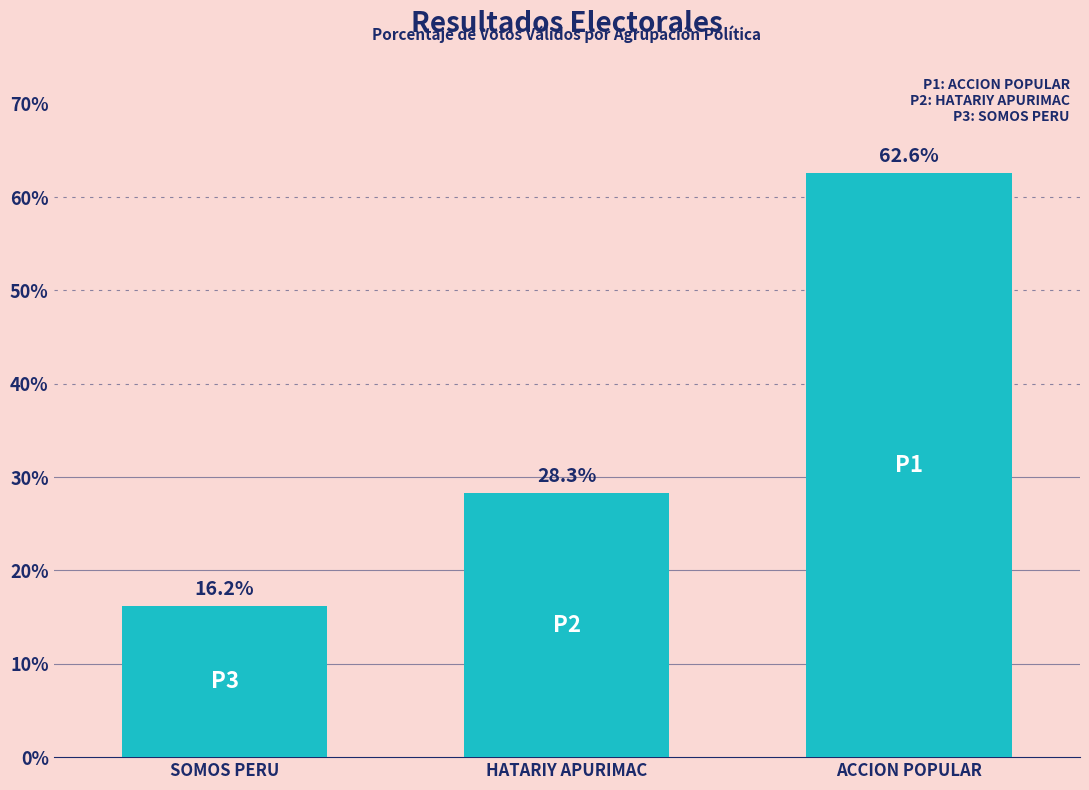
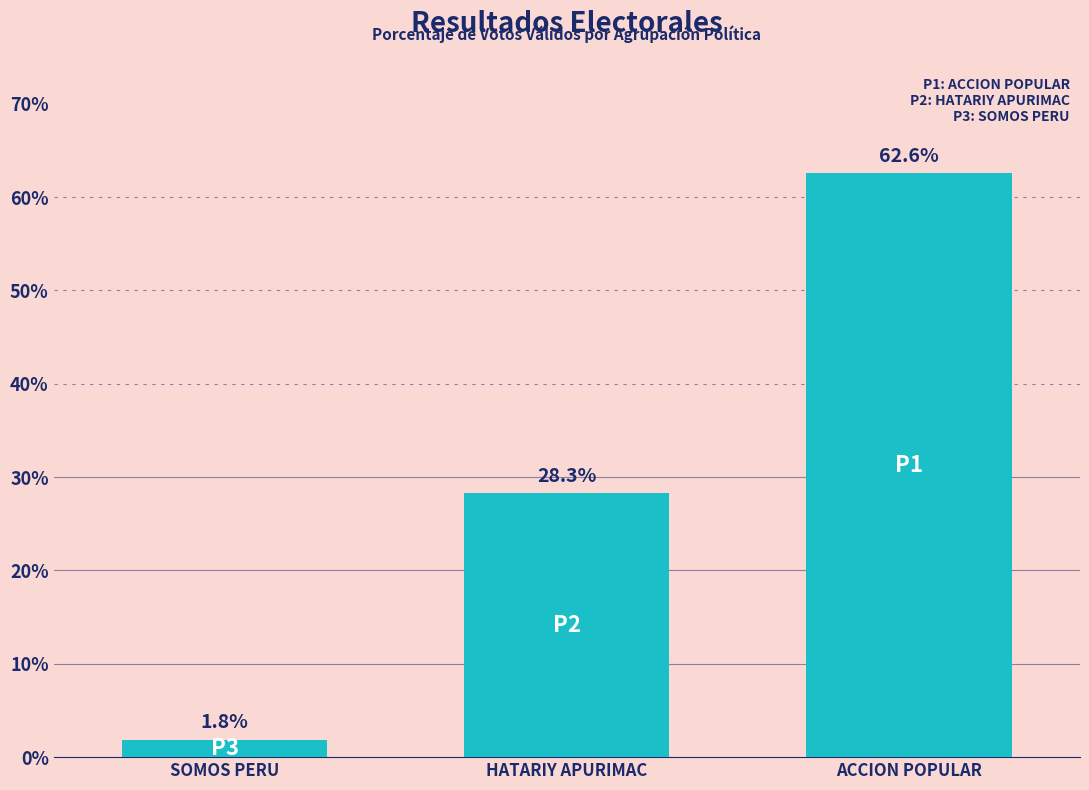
  {
-   "SOMOS PERU": "16.2%",
+   "SOMOS PERU": "1.8%",
    "HATARIY APURIMAC": "28.3%",
    "ACCION POPULAR": "62.6%"
  }
